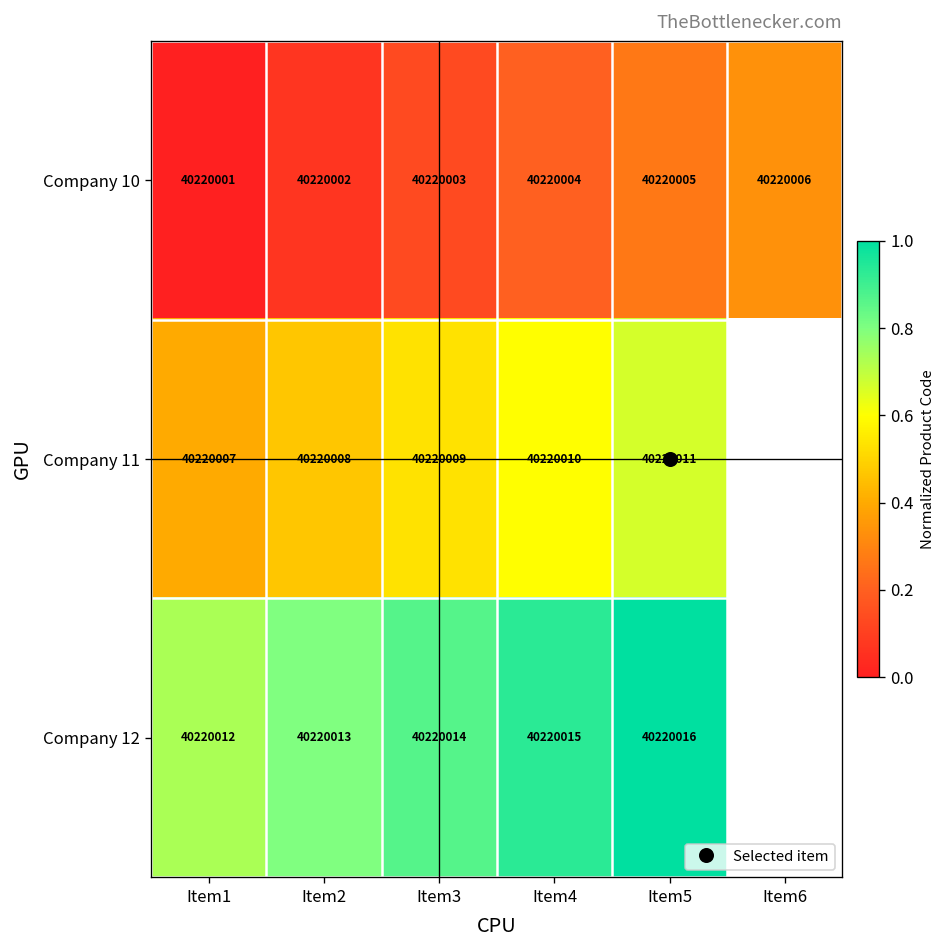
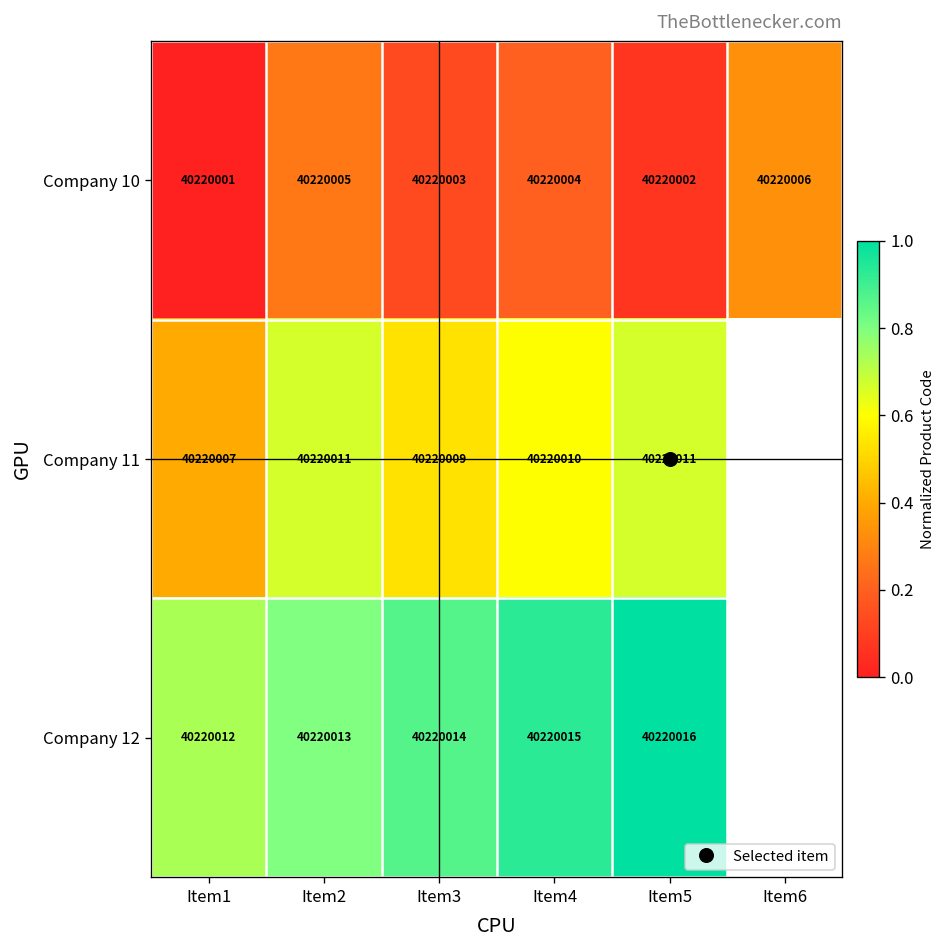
  {
    "Company 10": {
      "Item1": 40220001,
-     "Item2": 40220002,
+     "Item2": 40220005,
      "Item3": 40220003,
      "Item4": 40220004,
-     "Item5": 40220005,
+     "Item5": 40220002,
      "Item6": 40220006
    },
    "Company 11": {
      "Item1": 40220007,
-     "Item2": 40220008,
+     "Item2": 40220011,
      "Item3": 40220009,
      "Item4": 40220010
    },
    "Company 12": {
      "Item1": 40220012,
      "Item2": 40220013,
      "Item3": 40220014,
      "Item4": 40220015,
      "Item5": 40220016
    }
  }
